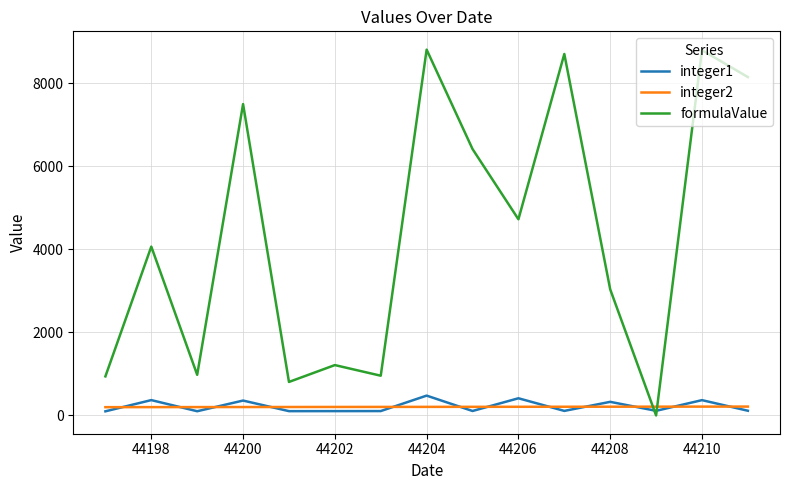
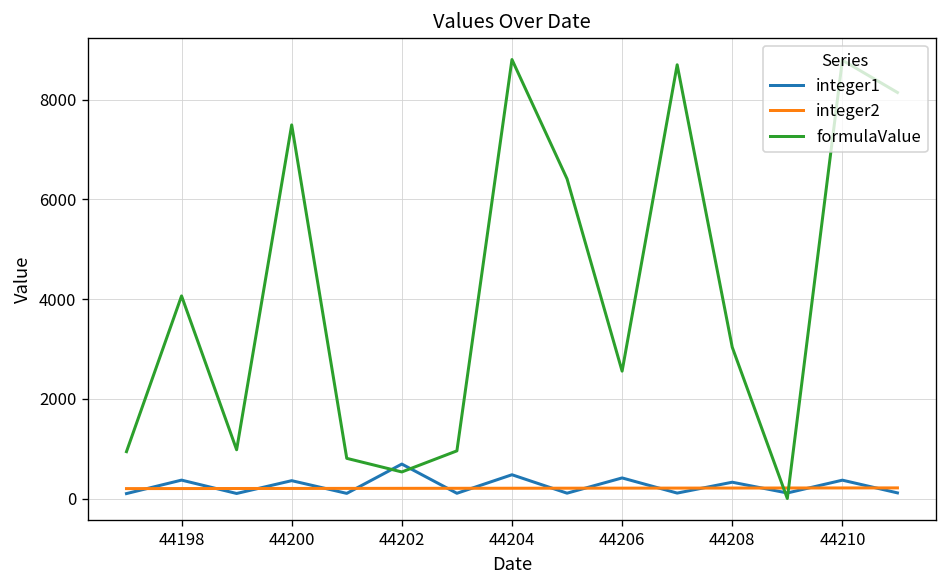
  {
    "integer1": {
      "44198": 400,
      "44200": 400,
-     "44202": 100,
+     "44202": 700,
      "44204": 500,
      "44206": 400,
      "44208": 300,
      "44210": 400
    },
    "integer2": {
      "44198": 200,
      "44200": 200,
      "44202": 200,
      "44204": 200,
      "44206": 200,
      "44208": 200,
      "44210": 200
    },
    "formulaValue": {
      "44198": 4100,
      "44200": 7500,
-     "44202": 1200,
+     "44202": 500,
      "44204": 8800,
-     "44206": 4700,
+     "44206": 2600,
      "44208": 3000
    }
  }
